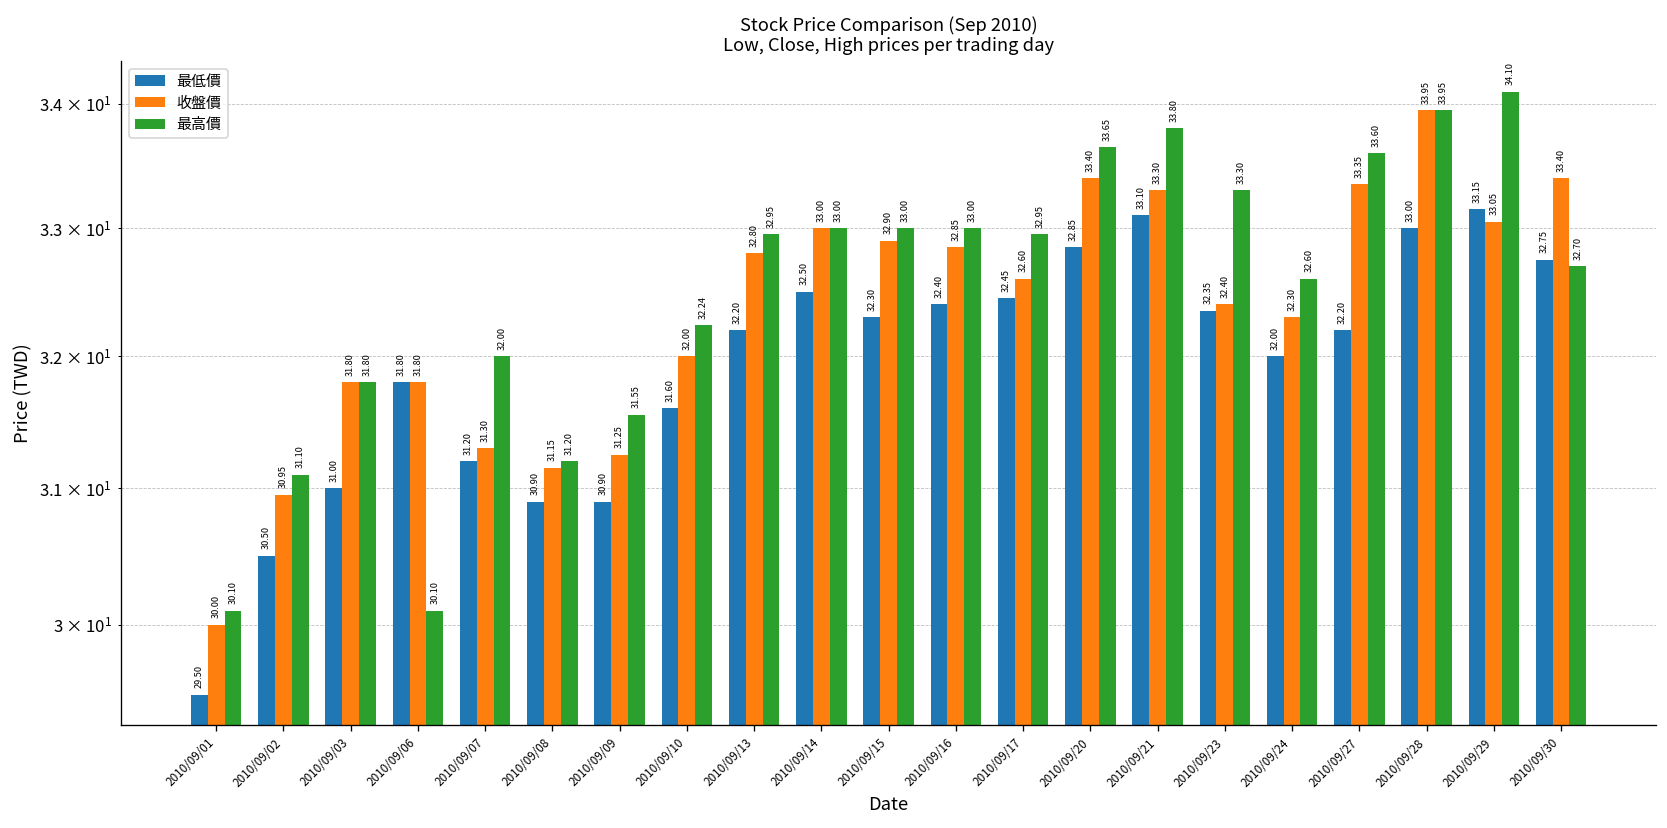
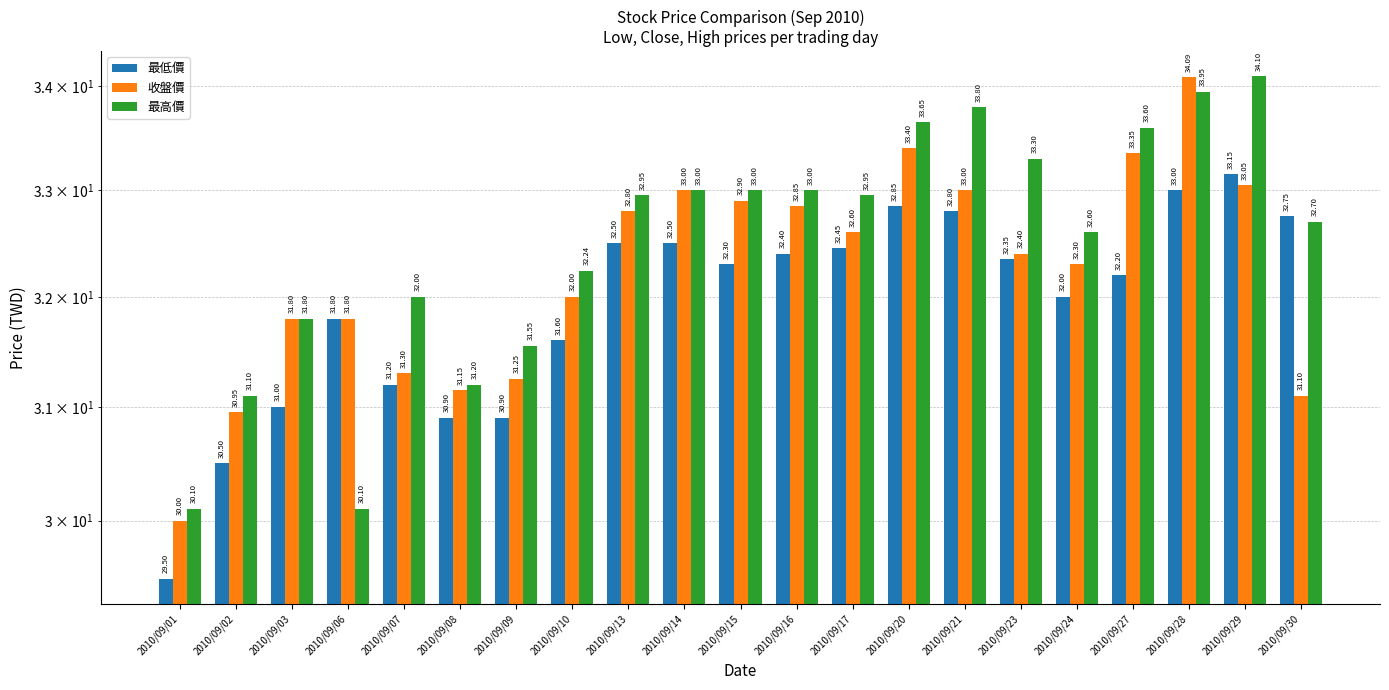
  {
    "最低價": {
      "2010/09/01": 29.50,
      "2010/09/02": 30.50,
      "2010/09/03": 31.00,
      "2010/09/06": 31.80,
      "2010/09/07": 31.20,
      "2010/09/08": 30.90,
      "2010/09/09": 30.90,
      "2010/09/10": 31.60,
-     "2010/09/13": 32.20,
+     "2010/09/13": 32.50,
      "2010/09/14": 32.50,
      "2010/09/15": 32.30,
      "2010/09/16": 32.40,
      "2010/09/17": 32.45,
      "2010/09/20": 32.85,
-     "2010/09/21": 33.10,
+     "2010/09/21": 32.80,
      "2010/09/23": 32.35,
      "2010/09/24": 32.00,
      "2010/09/27": 32.20,
      "2010/09/28": 33.00,
      "2010/09/29": 33.15,
      "2010/09/30": 32.75
    },
    "收盤價": {
      "2010/09/01": 30.00,
      "2010/09/02": 30.95,
      "2010/09/03": 31.80,
      "2010/09/06": 31.80,
      "2010/09/07": 31.30,
      "2010/09/08": 31.15,
      "2010/09/09": 31.25,
      "2010/09/10": 32.00,
      "2010/09/13": 32.80,
      "2010/09/14": 33.00,
      "2010/09/15": 32.90,
      "2010/09/16": 32.85,
      "2010/09/17": 32.60,
      "2010/09/20": 33.40,
-     "2010/09/21": 33.30,
+     "2010/09/21": 33.00,
      "2010/09/23": 32.40,
      "2010/09/24": 32.30,
      "2010/09/27": 33.35,
-     "2010/09/28": 33.95,
+     "2010/09/28": 34.09,
      "2010/09/29": 33.05,
-     "2010/09/30": 33.40
+     "2010/09/30": 31.10
    },
    "最高價": {
      "2010/09/01": 30.10,
      "2010/09/02": 31.10,
      "2010/09/03": 31.80,
      "2010/09/06": 30.10,
      "2010/09/07": 32.00,
      "2010/09/08": 31.20,
      "2010/09/09": 31.55,
      "2010/09/10": 32.24,
      "2010/09/13": 32.95,
      "2010/09/14": 33.00,
      "2010/09/15": 33.00,
      "2010/09/16": 33.00,
      "2010/09/17": 32.95,
      "2010/09/20": 33.65,
      "2010/09/21": 33.80,
      "2010/09/23": 33.30,
      "2010/09/24": 32.60,
      "2010/09/27": 33.60,
      "2010/09/28": 33.95,
      "2010/09/29": 34.10,
      "2010/09/30": 32.70
    }
  }
